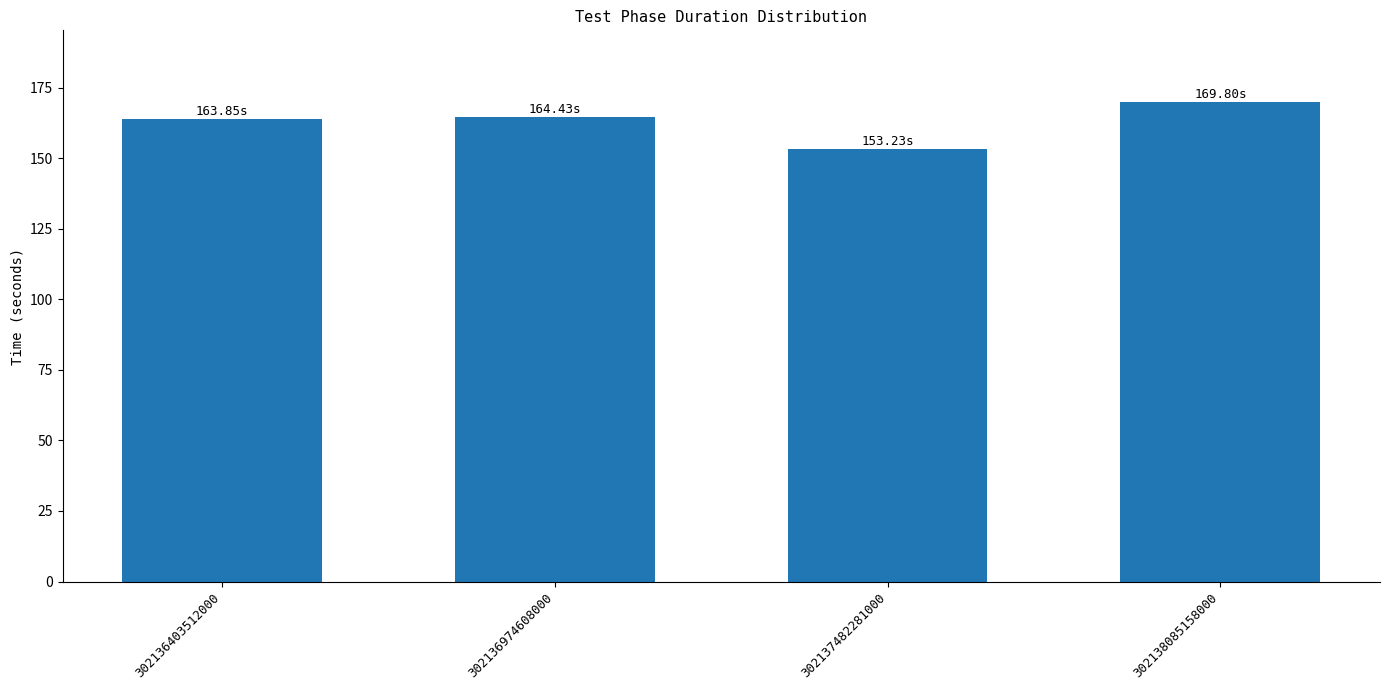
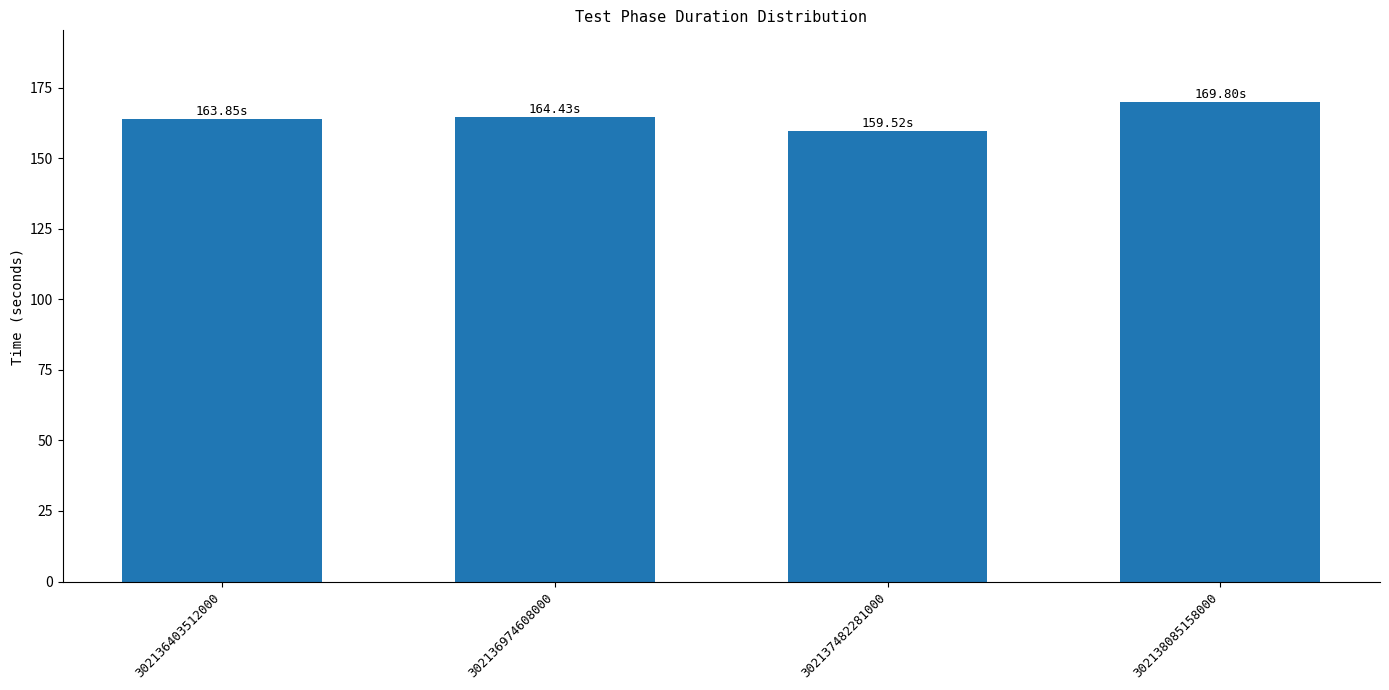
  {
    "302136403512000": "163.85s",
    "302136974608000": "164.43s",
-   "302137482281000": "153.23s",
+   "302137482281000": "159.52s",
    "302138085158000": "169.80s"
  }
